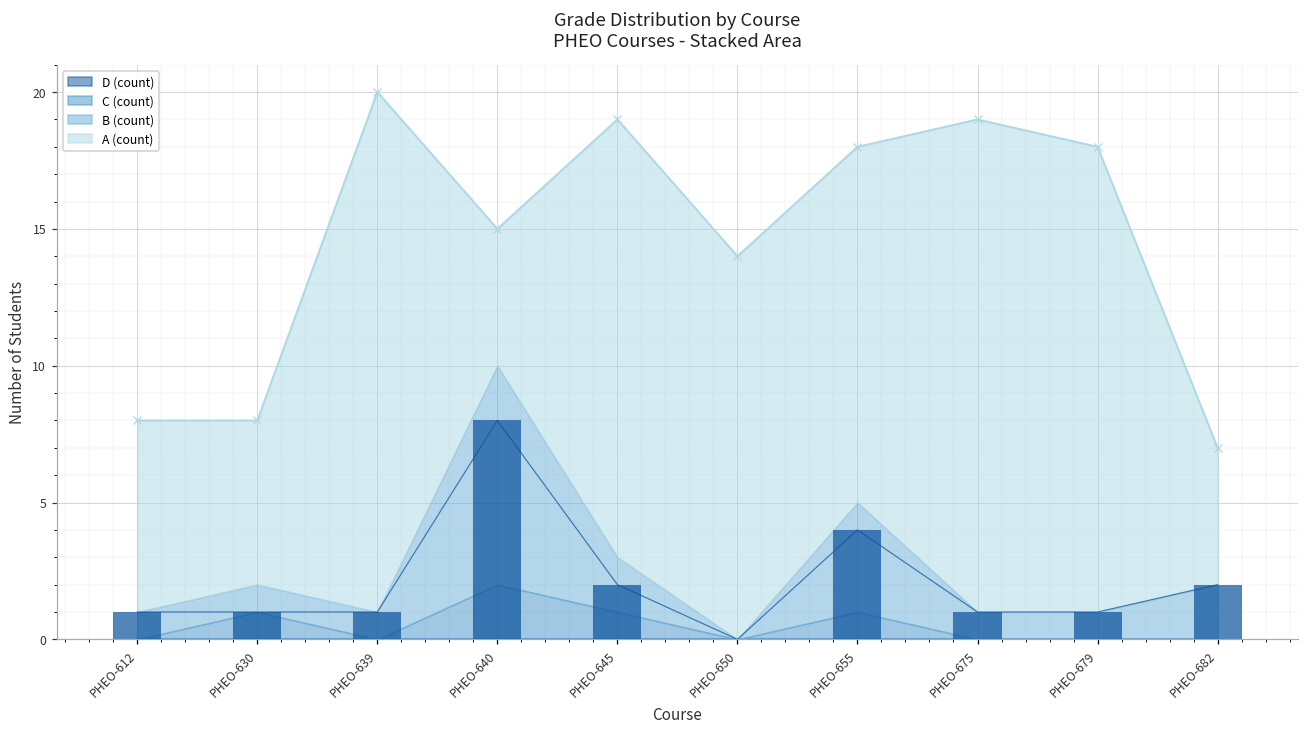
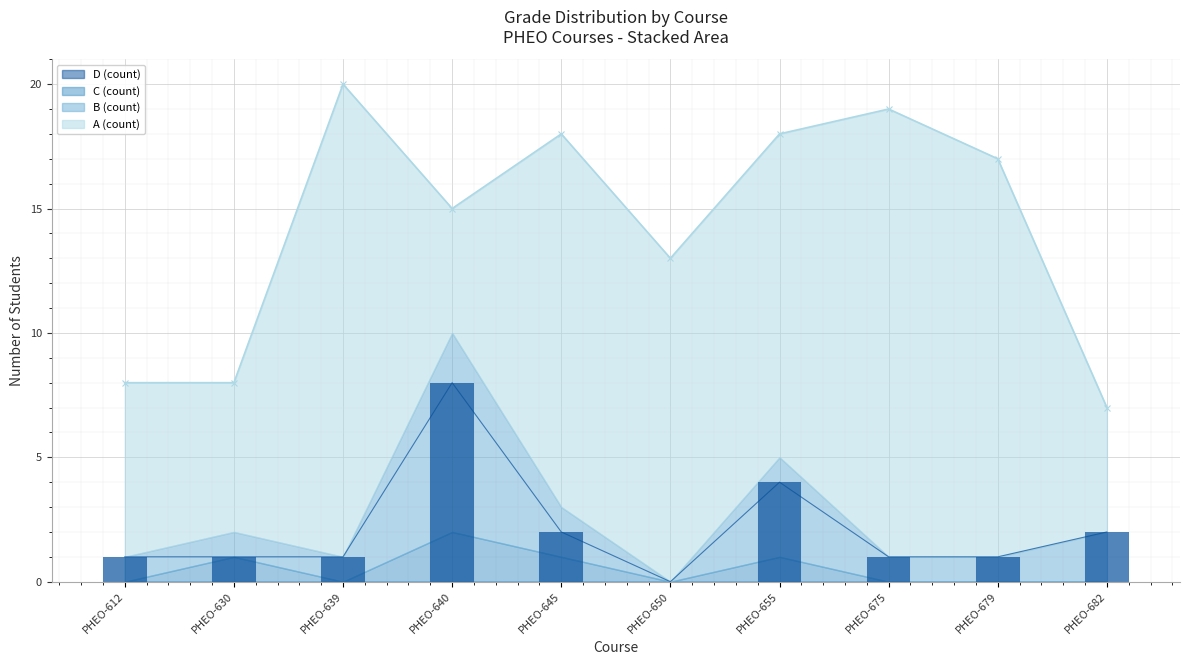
  {
    "A (count)": {
      "PHEO-612": 7,
      "PHEO-630": 6,
      "PHEO-639": 19,
      "PHEO-640": 5,
-     "PHEO-645": 16,
-     "PHEO-650": 14,
+     "PHEO-645": 15,
+     "PHEO-650": 13,
      "PHEO-655": 13,
      "PHEO-675": 18,
-     "PHEO-679": 17,
+     "PHEO-679": 16,
      "PHEO-682": 5
    }
  }
